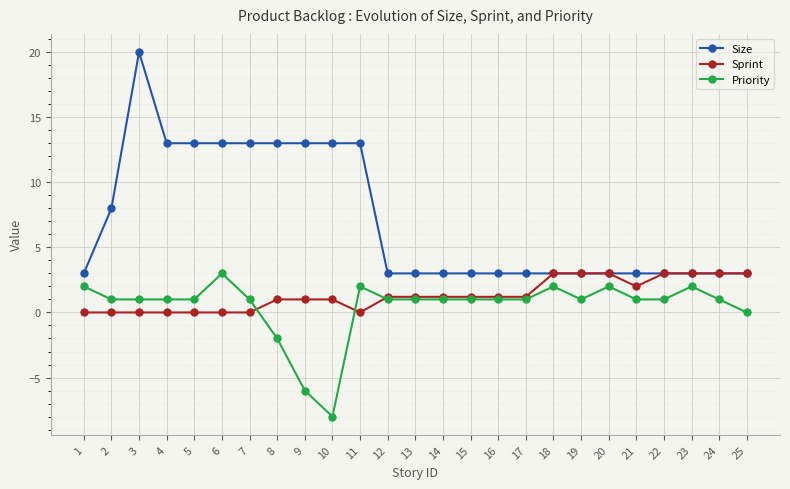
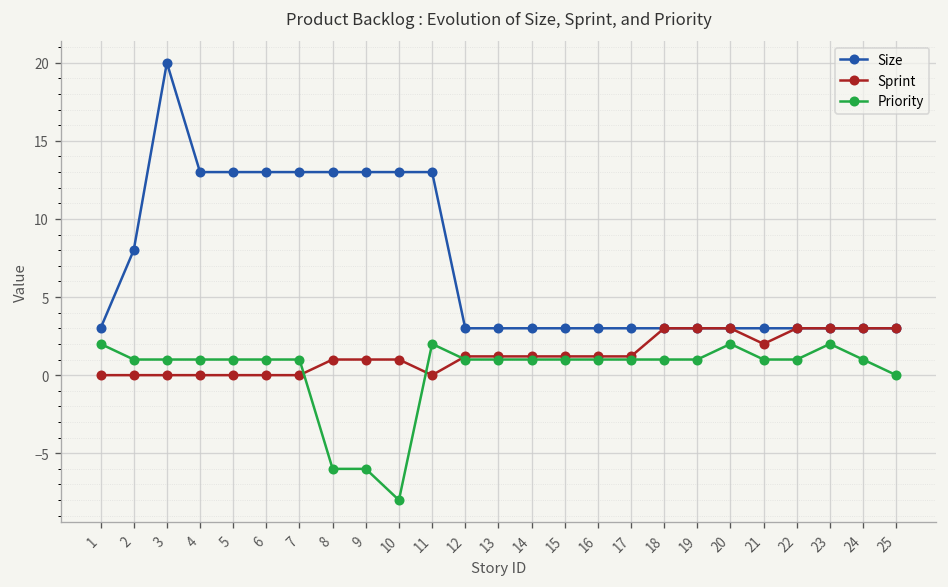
  {
    "Size": {
      "1": 3,
      "2": 8,
      "3": 20,
      "4": 13,
      "5": 13,
      "6": 13,
      "7": 13,
      "8": 13,
      "9": 13,
      "10": 13,
      "11": 13,
      "12": 3,
      "13": 3,
      "14": 3,
      "15": 3,
      "16": 3,
      "17": 3,
      "21": 3
    },
    "Sprint": {
      "1": 0,
      "2": 0,
      "3": 0,
      "4": 0,
      "5": 0,
      "6": 0,
      "7": 0,
      "8": 1,
      "9": 1,
      "10": 1,
      "11": 0,
      "12": 1.2,
      "13": 1.2,
      "14": 1.2,
      "15": 1.2,
      "16": 1.2,
      "17": 1.2,
      "21": 2
    },
    "Priority": {
      "1": 2,
      "2": 1,
      "3": 1,
      "4": 1,
      "5": 1,
-     "6": 3,
+     "6": 1,
      "7": 1,
-     "8": -2,
+     "8": -6,
      "9": -6,
      "10": -8,
      "11": 2,
      "12": 1,
      "13": 1,
      "14": 1,
      "15": 1,
      "16": 1,
      "17": 1,
-     "18": 2,
+     "18": 1,
      "19": 1,
      "20": 2,
      "21": 1,
      "22": 1,
      "23": 2,
      "24": 1,
      "25": 0
    }
  }
